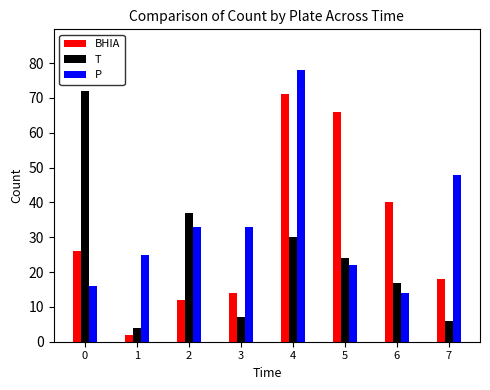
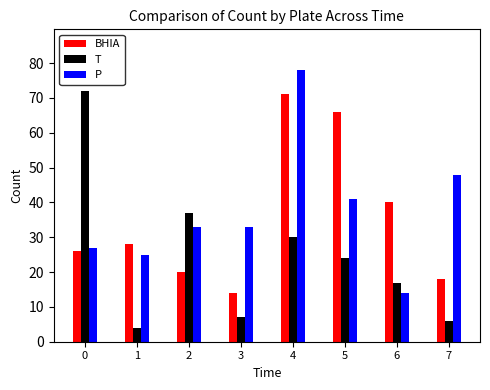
  {
    "BHIA": {
      "0": 26,
-     "1": 2,
-     "2": 12,
+     "1": 28,
+     "2": 20,
      "3": 14,
      "4": 71,
      "5": 66,
      "6": 40,
      "7": 18
    },
    "T": {
      "0": 72,
      "1": 4,
      "2": 37,
      "3": 7,
      "4": 30,
      "5": 24,
      "6": 17,
      "7": 6
    },
    "P": {
-     "0": 16,
+     "0": 27,
      "1": 25,
      "2": 33,
      "3": 33,
      "4": 78,
-     "5": 22,
+     "5": 41,
      "6": 14,
      "7": 48
    }
  }
